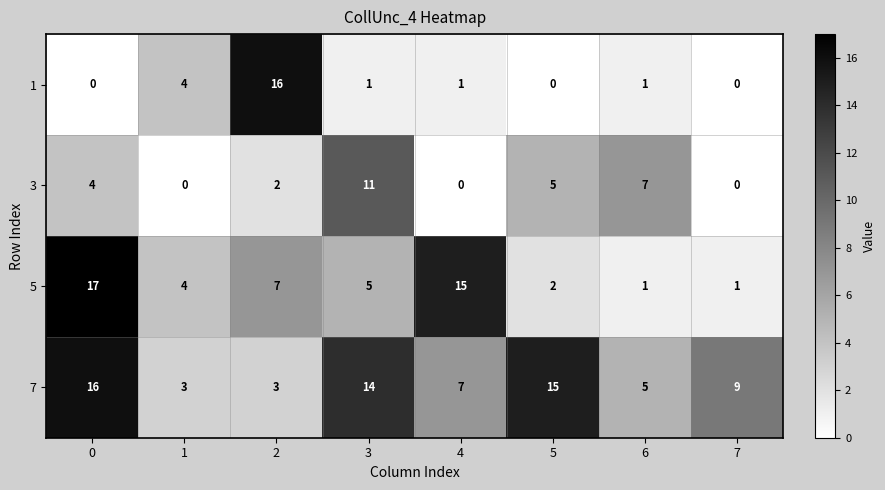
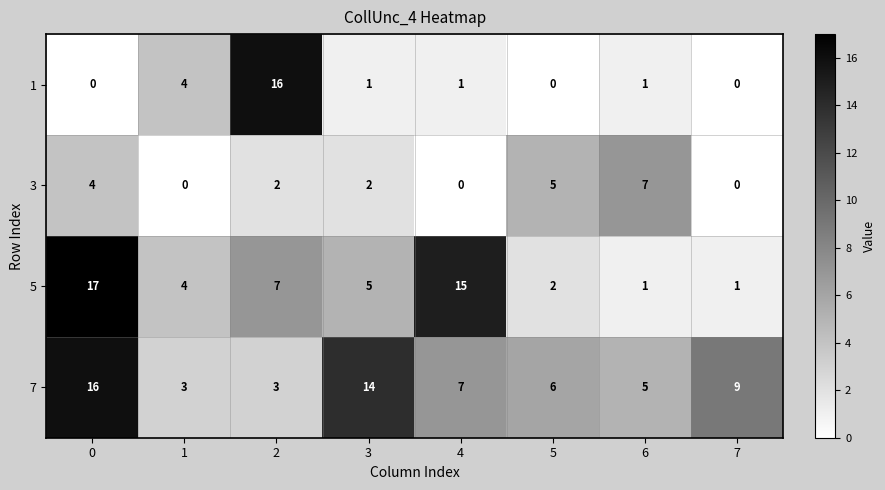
  {
    "1": {
      "0": 0,
      "1": 4,
      "2": 16,
      "3": 1,
      "4": 1,
      "5": 0,
      "6": 1,
      "7": 0
    },
    "3": {
      "0": 4,
      "1": 0,
      "2": 2,
-     "3": 11,
+     "3": 2,
      "4": 0,
      "5": 5,
      "6": 7,
      "7": 0
    },
    "5": {
      "0": 17,
      "1": 4,
      "2": 7,
      "3": 5,
      "4": 15,
      "5": 2,
      "6": 1,
      "7": 1
    },
    "7": {
      "0": 16,
      "1": 3,
      "2": 3,
      "3": 14,
      "4": 7,
-     "5": 15,
+     "5": 6,
      "6": 5,
      "7": 9
    }
  }
